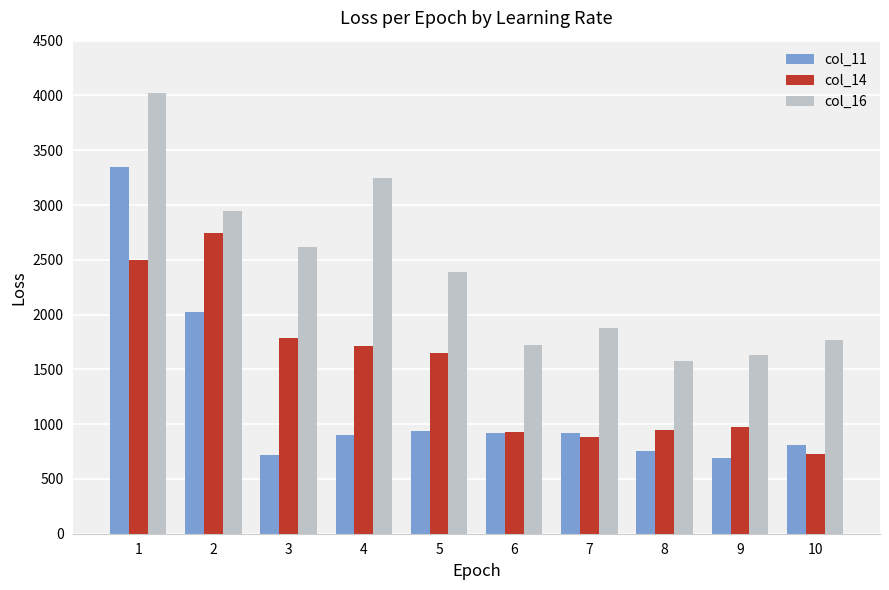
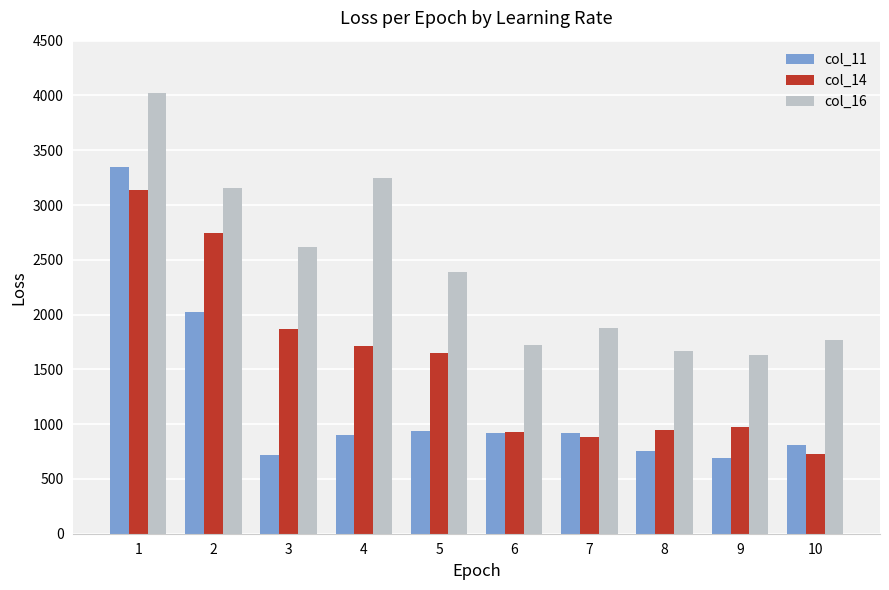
  {
    "col_11": {
      "1": 3350,
      "2": 2020,
      "3": 720,
      "4": 900,
      "5": 940,
      "6": 920,
      "7": 920,
      "8": 760,
      "9": 690,
      "10": 810
    },
    "col_14": {
-     "1": 2490,
+     "1": 3140,
      "2": 2740,
-     "3": 1780,
+     "3": 1870,
      "4": 1720,
      "5": 1650,
      "6": 930,
      "7": 880,
      "8": 950,
      "9": 980,
      "10": 730
    },
    "col_16": {
      "1": 4020,
-     "2": 2950,
+     "2": 3160,
      "3": 2620,
      "4": 3240,
      "5": 2390,
      "6": 1720,
      "7": 1880,
-     "8": 1580,
+     "8": 1670,
      "9": 1640,
      "10": 1770
    }
  }
